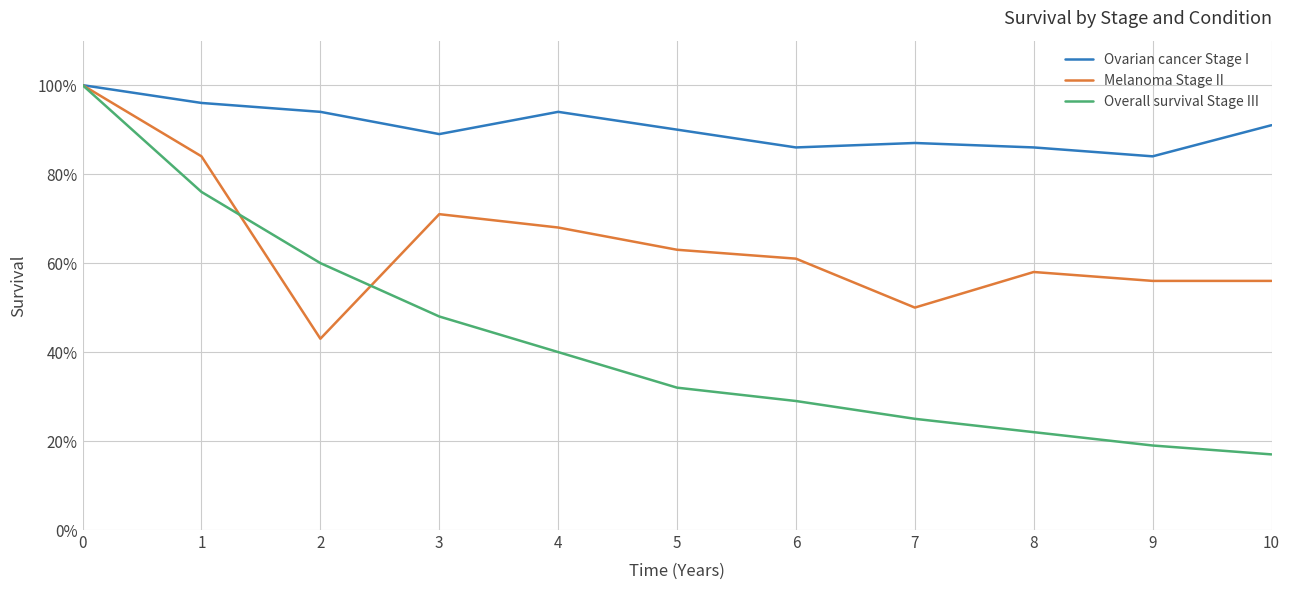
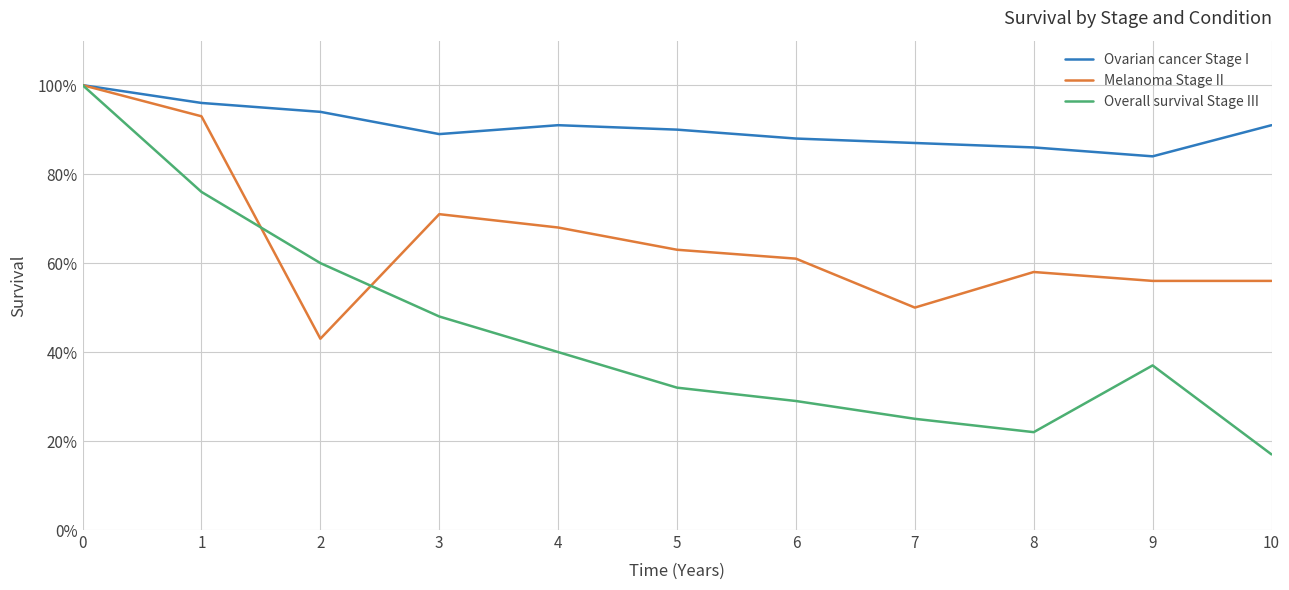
  {
    "Ovarian cancer Stage I": {
      "1": "96%",
      "2": "94%",
      "3": "89%",
-     "4": "94%",
+     "4": "91%",
      "5": "90%",
-     "6": "86%",
+     "6": "88%",
      "7": "87%",
      "8": "86%",
      "9": "84%",
      "10": "91%"
    },
    "Melanoma Stage II": {
-     "1": "84%",
+     "1": "93%",
      "2": "43%",
      "3": "71%",
      "4": "68%",
      "5": "63%",
      "6": "61%",
      "7": "50%",
      "8": "58%",
      "9": "56%",
      "10": "56%"
    },
    "Overall survival Stage III": {
      "1": "76%",
      "2": "60%",
      "3": "48%",
      "4": "40%",
      "5": "32%",
      "6": "29%",
      "7": "25%",
      "8": "22%",
-     "9": "19%",
+     "9": "37%",
      "10": "17%"
    }
  }
